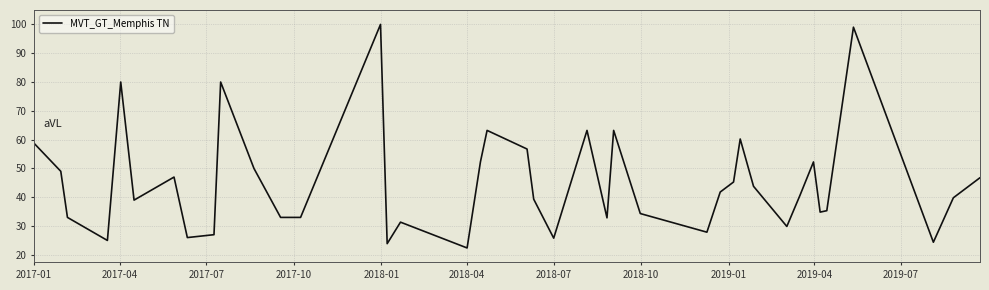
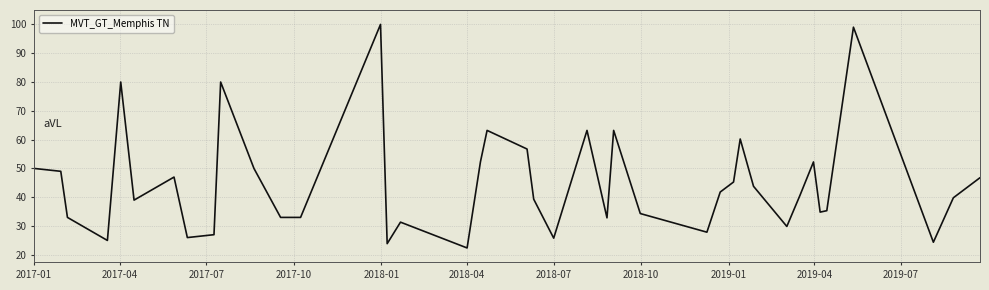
  {
-   "2017-01": 59,
+   "2017-01": 50,
    "2018-04": 22,
    "2018-07": 26
  }
